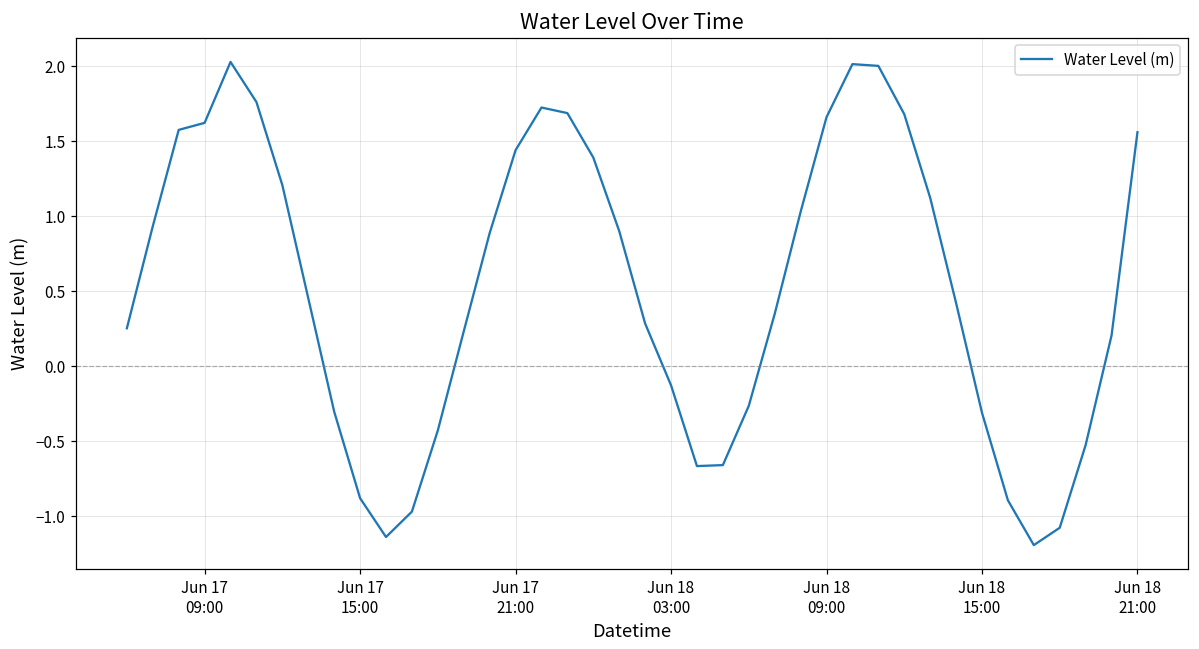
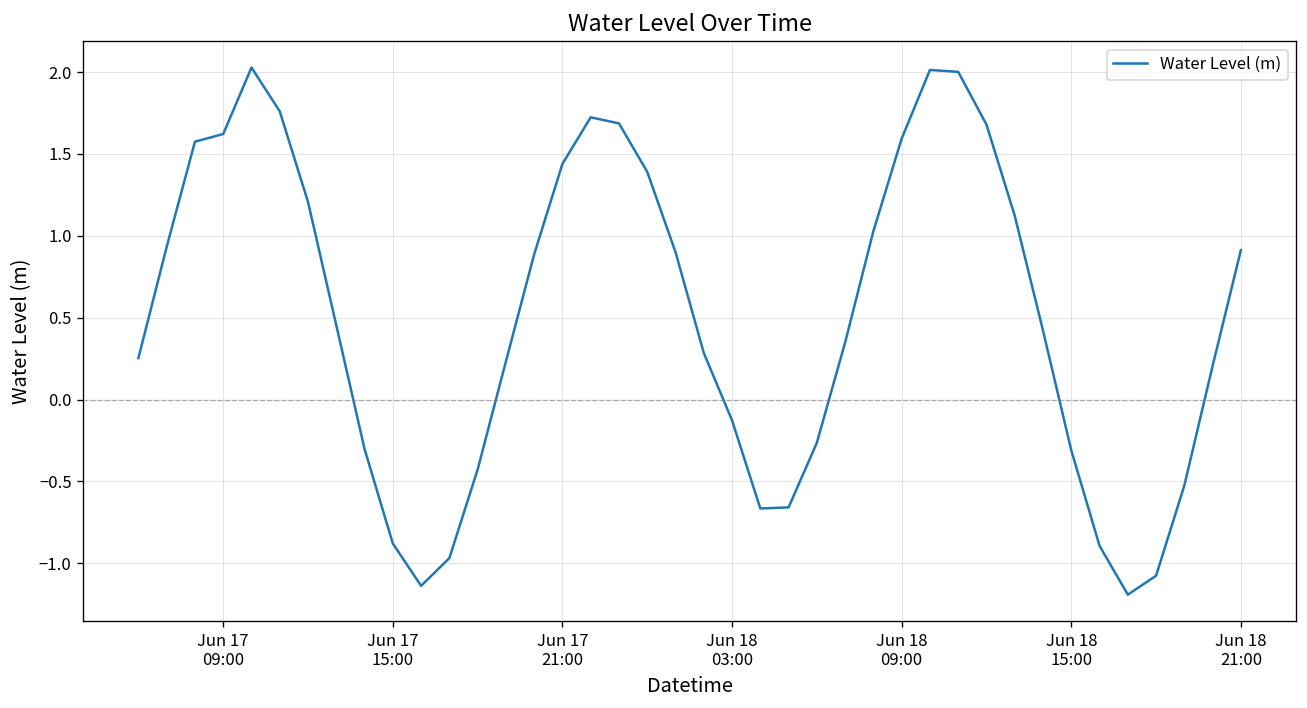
  {
    "Jun 17 09:00": 1.62,
    "Jun 17 15:00": -0.88,
    "Jun 17 21:00": 1.44,
    "Jun 18 03:00": -0.13,
-   "Jun 18 09:00": 1.66,
+   "Jun 18 09:00": 1.59,
    "Jun 18 15:00": -0.31,
-   "Jun 18 21:00": 1.56
+   "Jun 18 21:00": 0.91
  }
